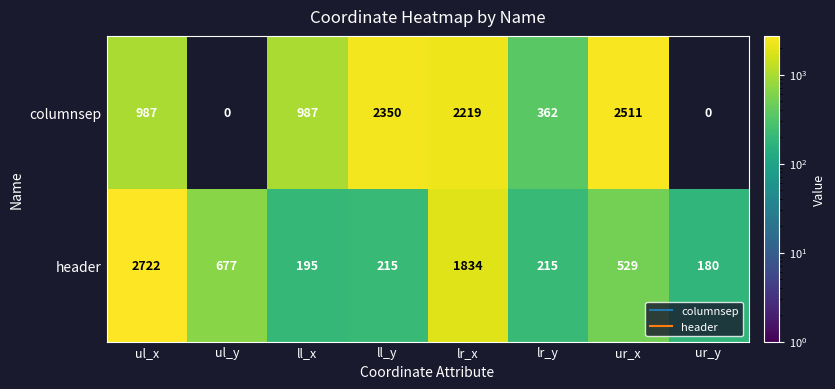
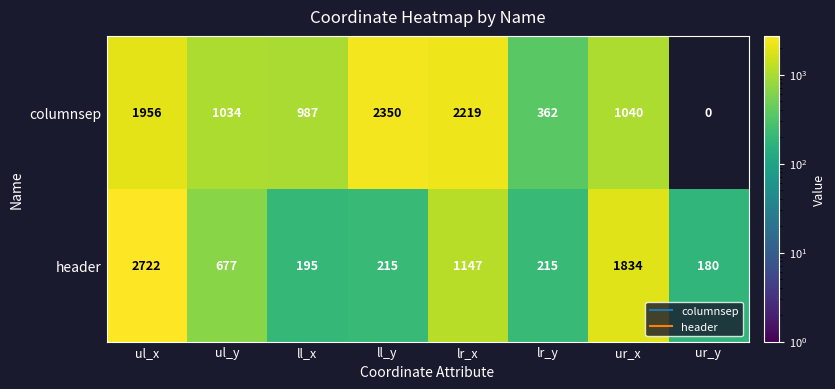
  {
    "columnsep": {
-     "ul_x": 987,
-     "ul_y": 0,
+     "ul_x": 1956,
+     "ul_y": 1034,
      "ll_x": 987,
      "ll_y": 2350,
      "lr_x": 2219,
      "lr_y": 362,
-     "ur_x": 2511,
+     "ur_x": 1040,
      "ur_y": 0
    },
    "header": {
      "ul_x": 2722,
      "ul_y": 677,
      "ll_x": 195,
      "ll_y": 215,
-     "lr_x": 1834,
+     "lr_x": 1147,
      "lr_y": 215,
-     "ur_x": 529,
+     "ur_x": 1834,
      "ur_y": 180
    }
  }
